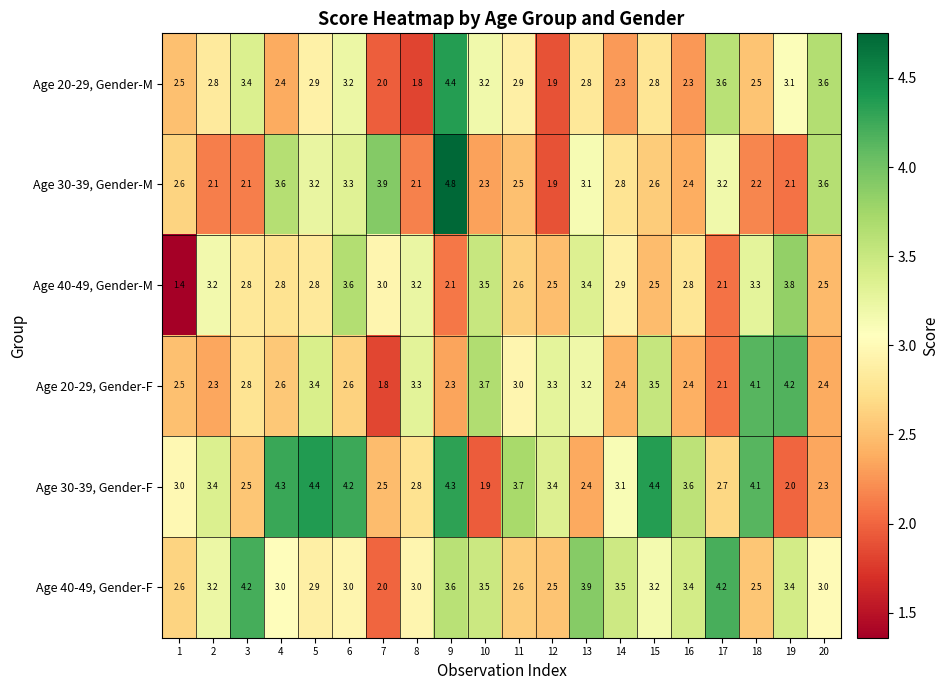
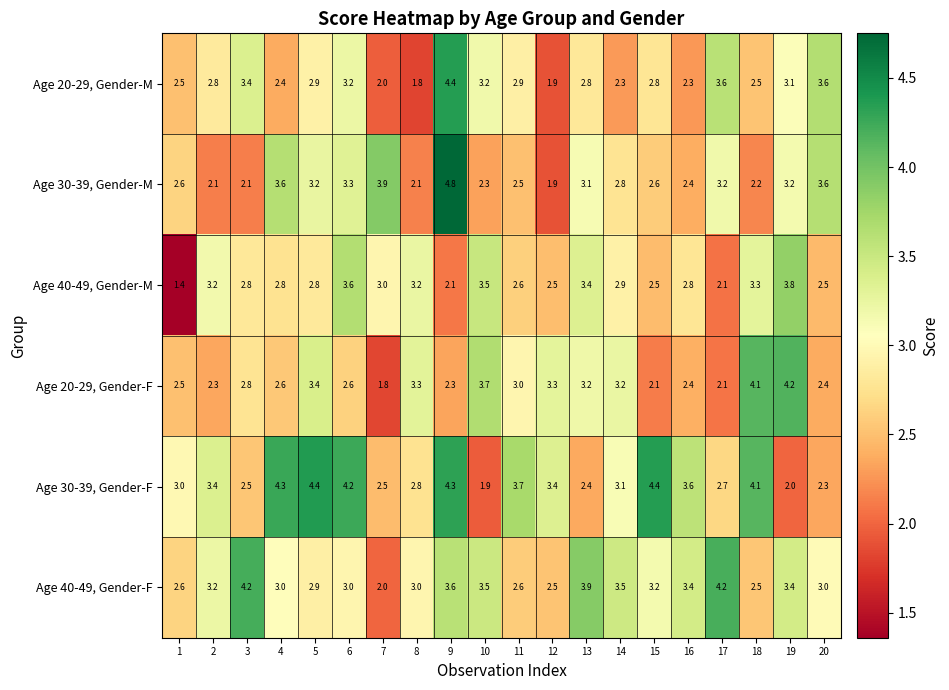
  {
    "Age 20-29, Gender-M": {
      "1": 2.5,
      "2": 2.8,
      "3": 3.4,
      "4": 2.4,
      "5": 2.9,
      "6": 3.2,
      "7": 2.0,
      "8": 1.8,
      "9": 4.4,
      "10": 3.2,
      "11": 2.9,
      "12": 1.9,
      "13": 2.8,
      "14": 2.3,
      "15": 2.8,
      "16": 2.3,
      "17": 3.6,
      "18": 2.5,
      "19": 3.1,
      "20": 3.6
    },
    "Age 30-39, Gender-M": {
      "1": 2.6,
      "2": 2.1,
      "3": 2.1,
      "4": 3.6,
      "5": 3.2,
      "6": 3.3,
      "7": 3.9,
      "8": 2.1,
      "9": 4.8,
      "10": 2.3,
      "11": 2.5,
      "12": 1.9,
      "13": 3.1,
      "14": 2.8,
      "15": 2.6,
      "16": 2.4,
      "17": 3.2,
      "18": 2.2,
-     "19": 2.1,
+     "19": 3.2,
      "20": 3.6
    },
    "Age 40-49, Gender-M": {
      "1": 1.4,
      "2": 3.2,
      "3": 2.8,
      "4": 2.8,
      "5": 2.8,
      "6": 3.6,
      "7": 3.0,
      "8": 3.2,
      "9": 2.1,
      "10": 3.5,
      "11": 2.6,
      "12": 2.5,
      "13": 3.4,
      "14": 2.9,
      "15": 2.5,
      "16": 2.8,
      "17": 2.1,
      "18": 3.3,
      "19": 3.8,
      "20": 2.5
    },
    "Age 20-29, Gender-F": {
      "1": 2.5,
      "2": 2.3,
      "3": 2.8,
      "4": 2.6,
      "5": 3.4,
      "6": 2.6,
      "7": 1.8,
      "8": 3.3,
      "9": 2.3,
      "10": 3.7,
      "11": 3.0,
      "12": 3.3,
      "13": 3.2,
-     "14": 2.4,
-     "15": 3.5,
+     "14": 3.2,
+     "15": 2.1,
      "16": 2.4,
      "17": 2.1,
      "18": 4.1,
      "19": 4.2,
      "20": 2.4
    },
    "Age 30-39, Gender-F": {
      "1": 3.0,
      "2": 3.4,
      "3": 2.5,
      "4": 4.3,
      "5": 4.4,
      "6": 4.2,
      "7": 2.5,
      "8": 2.8,
      "9": 4.3,
      "10": 1.9,
      "11": 3.7,
      "12": 3.4,
      "13": 2.4,
      "14": 3.1,
      "15": 4.4,
      "16": 3.6,
      "17": 2.7,
      "18": 4.1,
      "19": 2.0,
      "20": 2.3
    },
    "Age 40-49, Gender-F": {
      "1": 2.6,
      "2": 3.2,
      "3": 4.2,
      "4": 3.0,
      "5": 2.9,
      "6": 3.0,
      "7": 2.0,
      "8": 3.0,
      "9": 3.6,
      "10": 3.5,
      "11": 2.6,
      "12": 2.5,
      "13": 3.9,
      "14": 3.5,
      "15": 3.2,
      "16": 3.4,
      "17": 4.2,
      "18": 2.5,
      "19": 3.4,
      "20": 3.0
    }
  }
